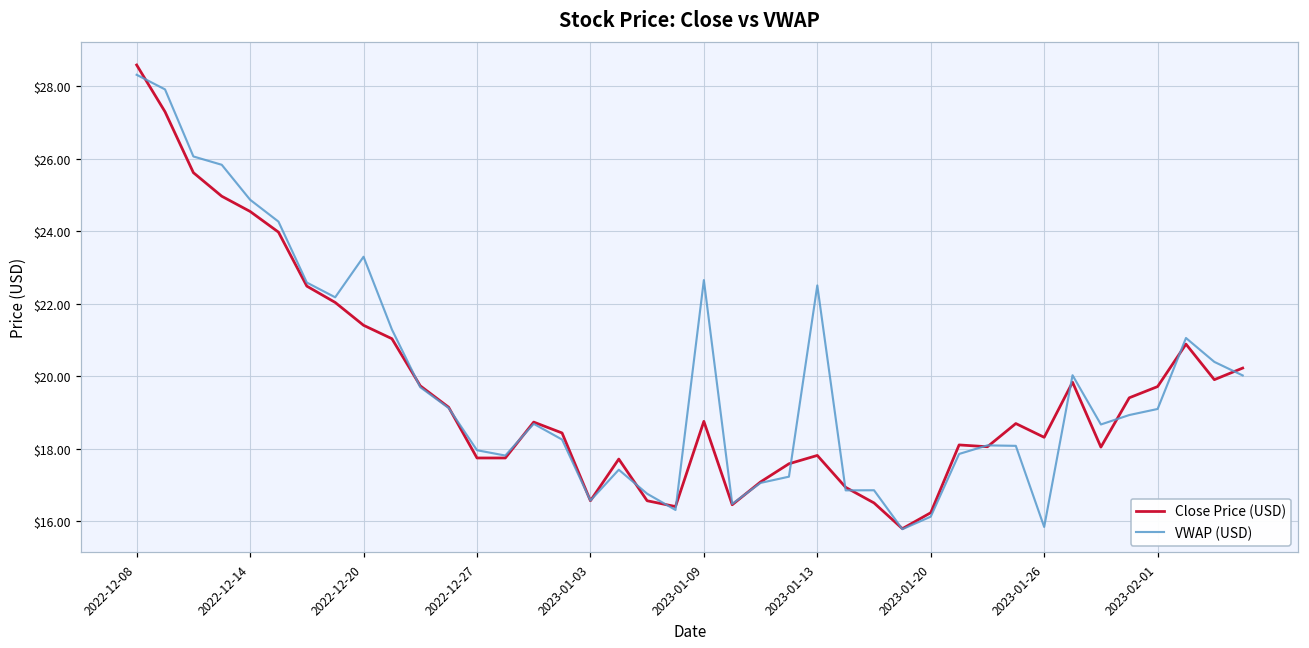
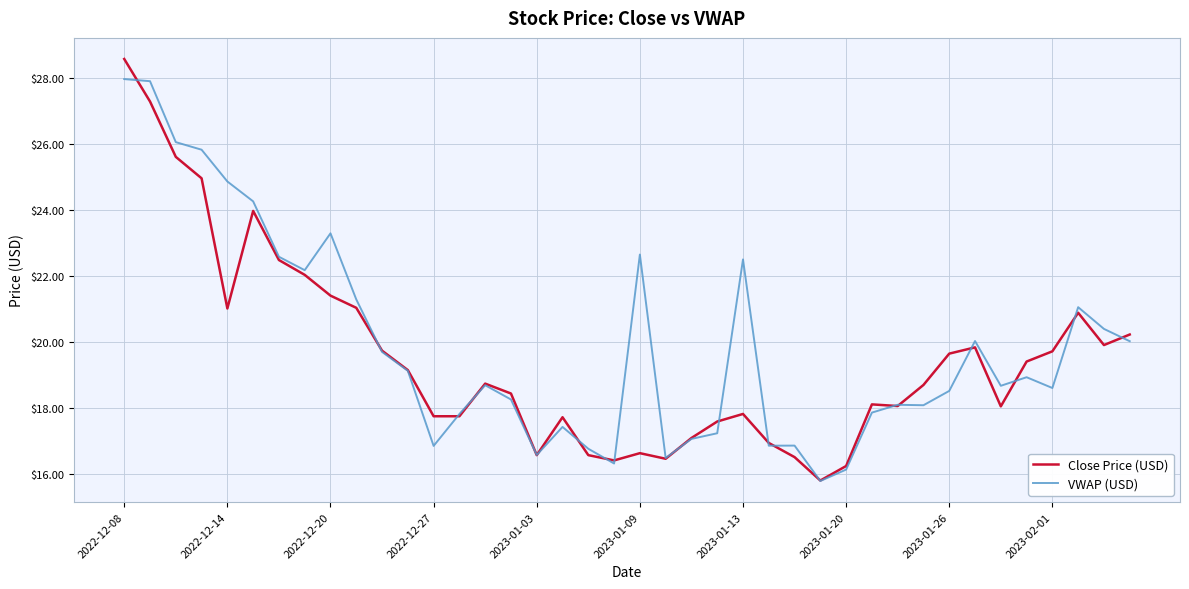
  {
    "Close Price (USD)": {
      "2022-12-08": "$28.6",
-     "2022-12-14": "$24.5",
+     "2022-12-14": "$21.0",
      "2022-12-20": "$21.4",
      "2022-12-27": "$17.7",
-     "2023-01-09": "$18.8",
+     "2023-01-09": "$16.6",
      "2023-01-13": "$17.8",
      "2023-01-20": "$16.2",
-     "2023-01-26": "$18.3",
+     "2023-01-26": "$19.6",
      "2023-02-01": "$19.7"
    },
    "VWAP (USD)": {
-     "2022-12-08": "$28.3",
+     "2022-12-08": "$28.0",
      "2022-12-14": "$24.9",
      "2022-12-20": "$23.3",
-     "2022-12-27": "$18.0",
+     "2022-12-27": "$16.8",
      "2023-01-09": "$22.6",
      "2023-01-13": "$22.5",
      "2023-01-20": "$16.1",
-     "2023-01-26": "$15.8",
-     "2023-02-01": "$19.1"
+     "2023-01-26": "$18.5",
+     "2023-02-01": "$18.6"
    }
  }
